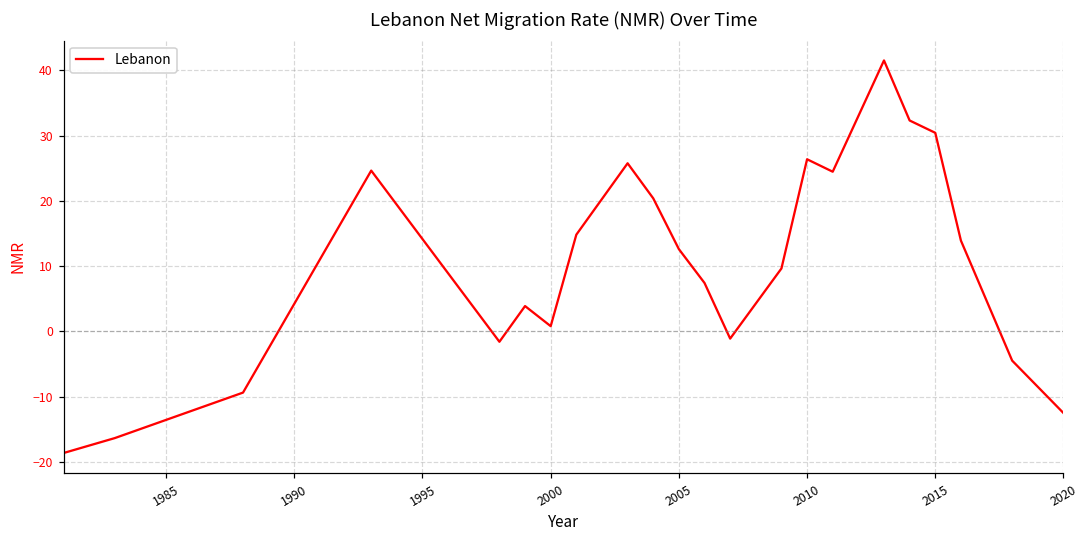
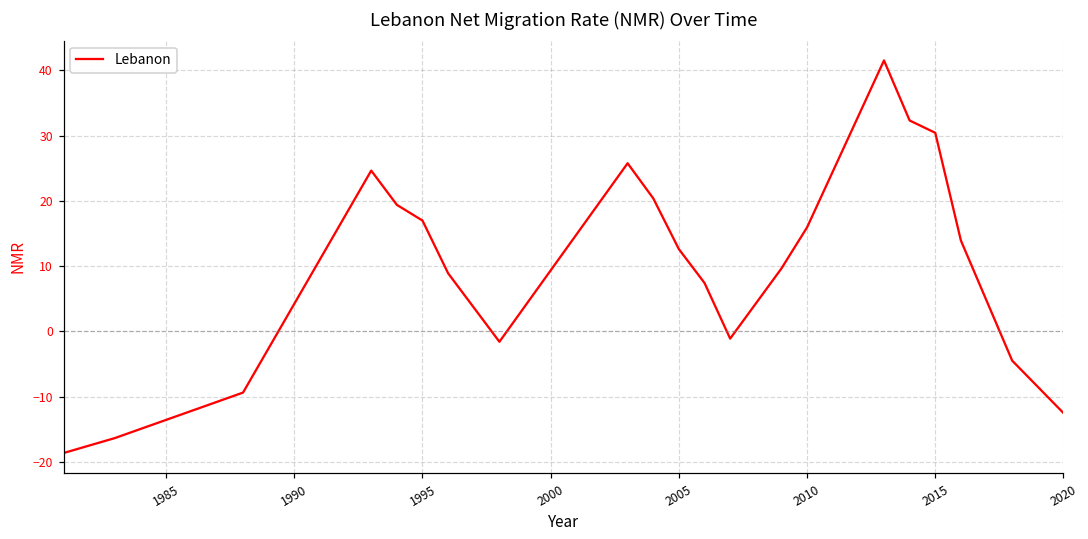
  {
    "1985": -14,
    "1990": 4,
-   "1995": 14,
-   "2000": 1,
+   "1995": 17,
+   "2000": 9,
    "2005": 13,
-   "2010": 26,
+   "2010": 16,
    "2015": 30,
    "2020": -13
  }
